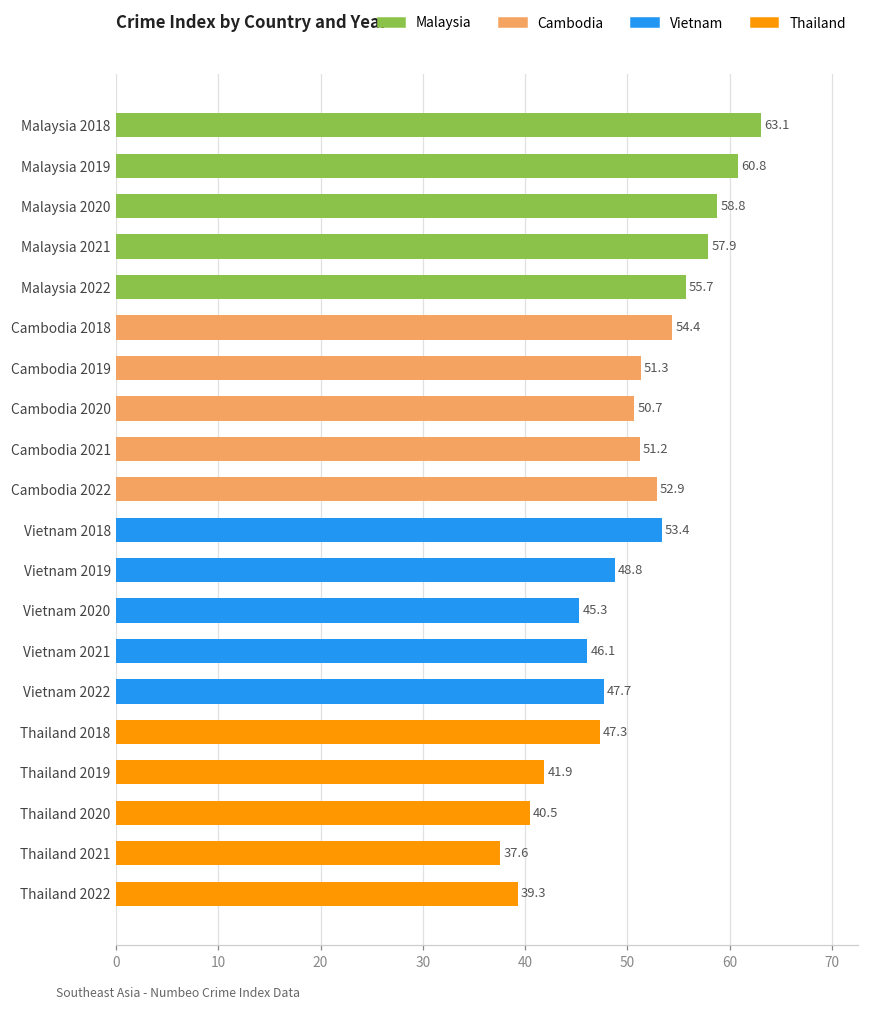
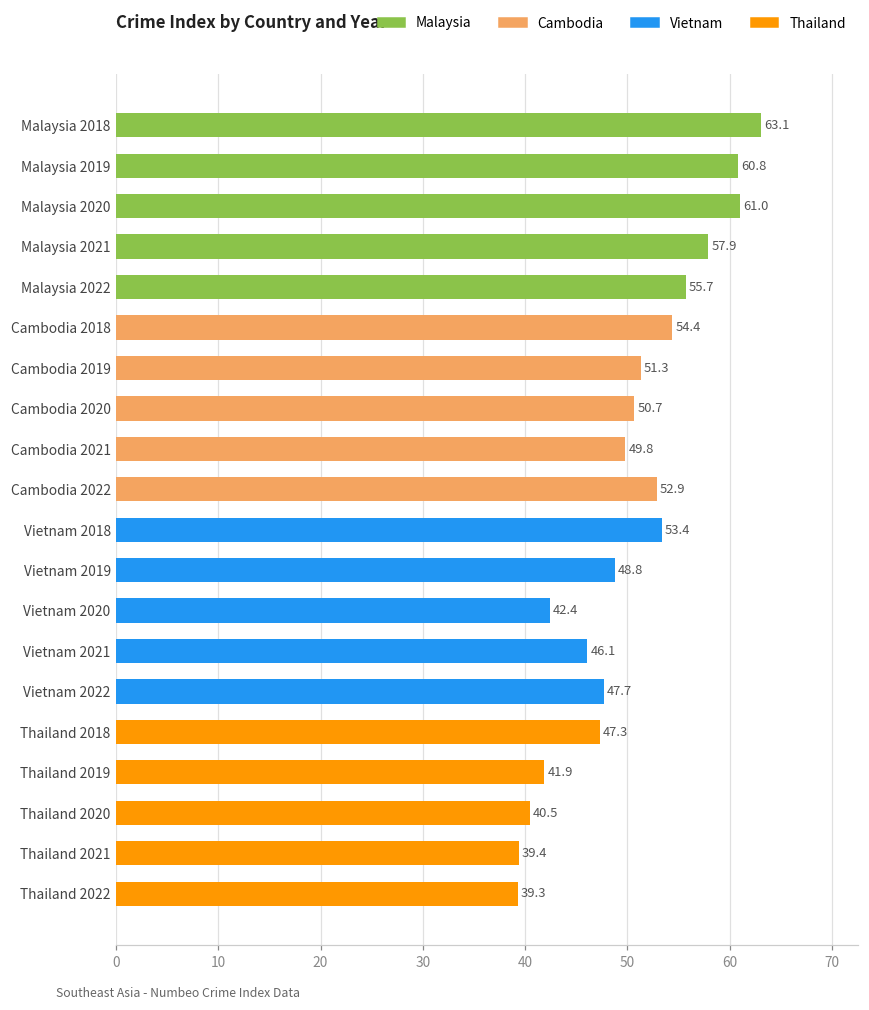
  {
    "Malaysia 2018": 63.1,
    "Malaysia 2019": 60.8,
-   "Malaysia 2020": 58.8,
+   "Malaysia 2020": 61.0,
    "Malaysia 2021": 57.9,
    "Malaysia 2022": 55.7,
    "Cambodia 2018": 54.4,
    "Cambodia 2019": 51.3,
    "Cambodia 2020": 50.7,
-   "Cambodia 2021": 51.2,
+   "Cambodia 2021": 49.8,
    "Cambodia 2022": 52.9,
    "Vietnam 2018": 53.4,
    "Vietnam 2019": 48.8,
-   "Vietnam 2020": 45.3,
+   "Vietnam 2020": 42.4,
    "Vietnam 2021": 46.1,
    "Vietnam 2022": 47.7,
    "Thailand 2018": 47.3,
    "Thailand 2019": 41.9,
    "Thailand 2020": 40.5,
-   "Thailand 2021": 37.6,
+   "Thailand 2021": 39.4,
    "Thailand 2022": 39.3
  }
